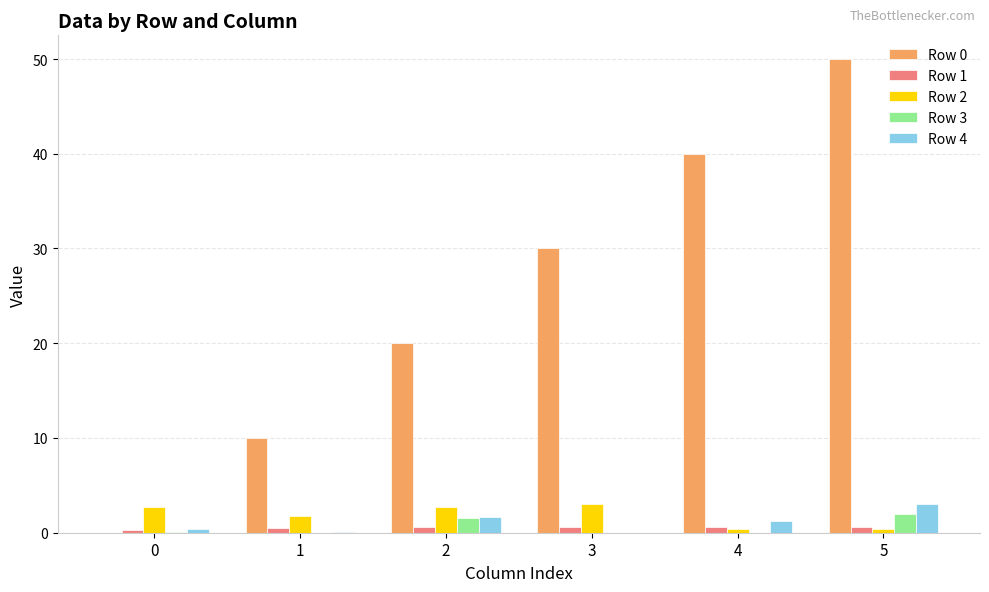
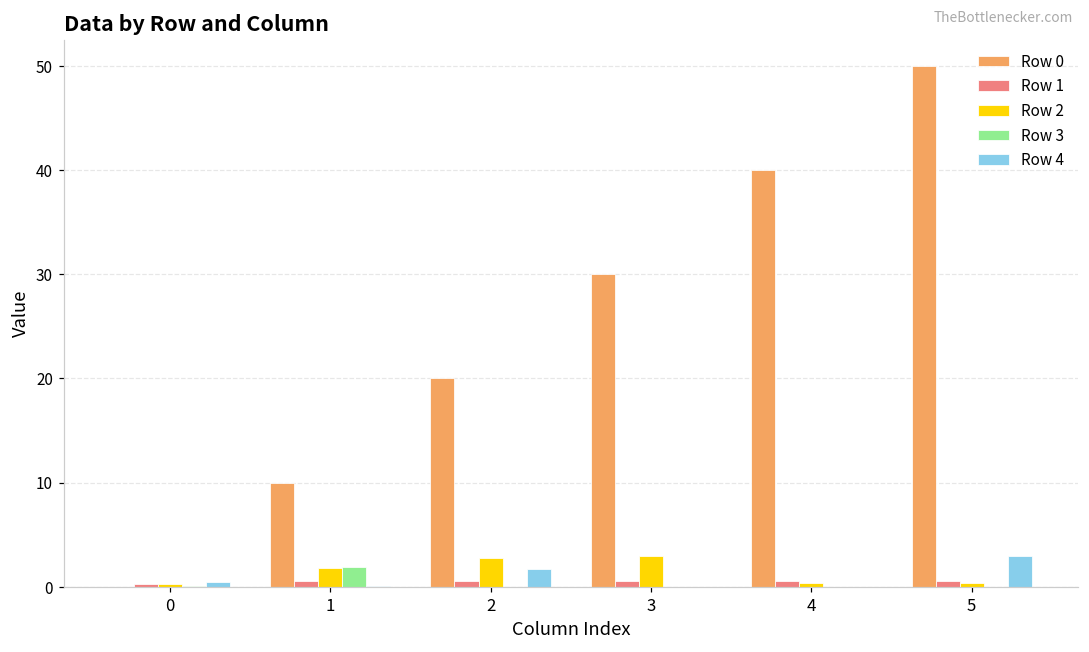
  {
    "Row 2": {
-     "0": 3,
+     "0": 0,
      "1": 2,
      "2": 3,
      "3": 3,
      "4": 0,
      "5": 0
    },
    "Row 3": {
-     "1": 0,
-     "2": 2,
+     "1": 2,
+     "2": 0,
      "3": 0,
      "4": 0,
-     "5": 2
+     "5": 0
    },
    "Row 4": {
      "0": 0,
      "2": 2,
-     "4": 1,
+     "4": 0,
      "5": 3
    }
  }
